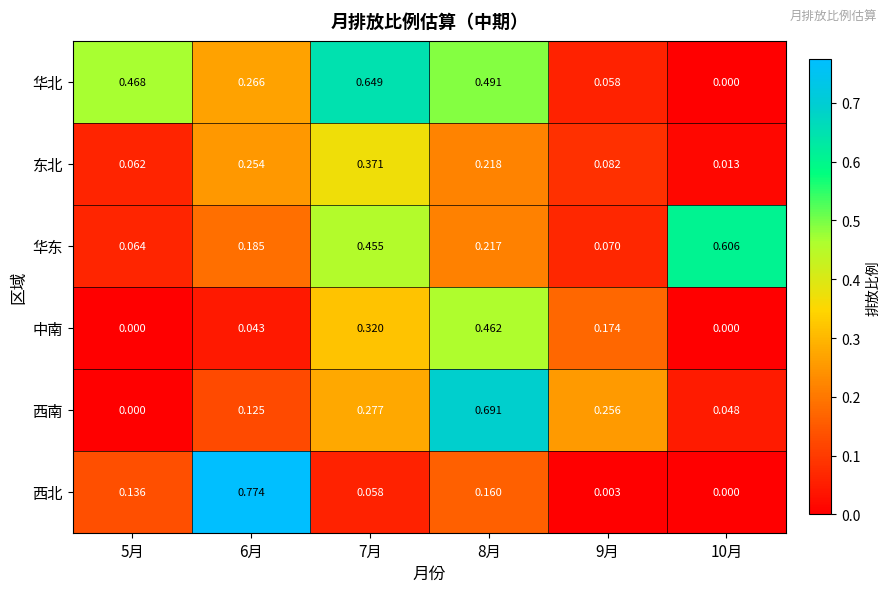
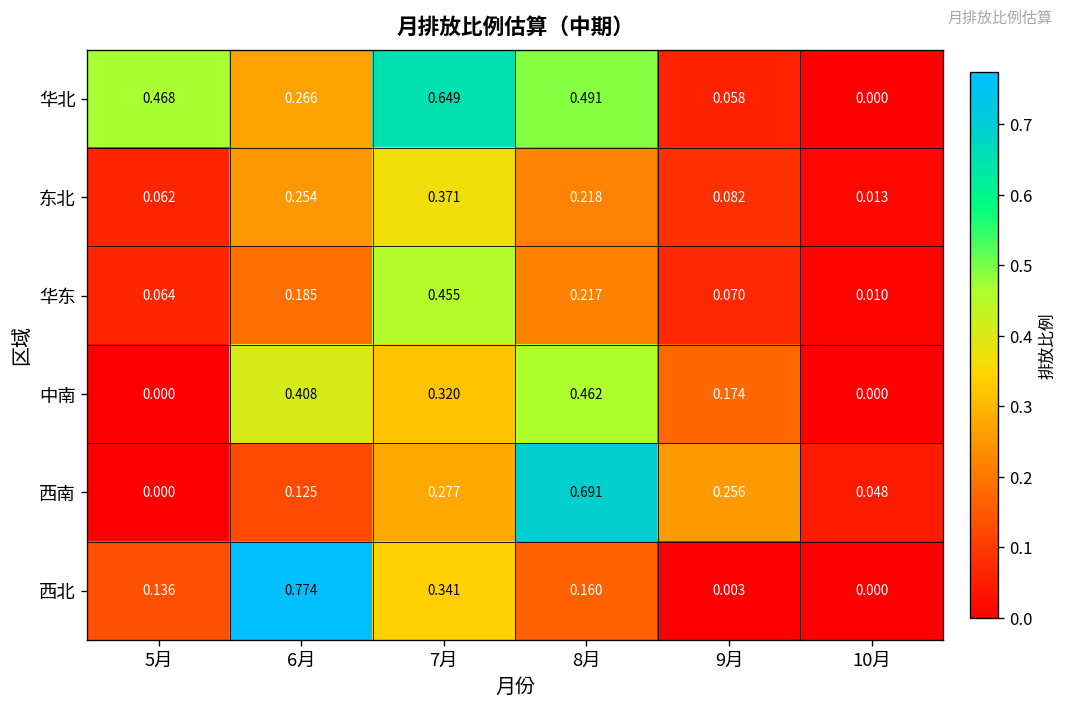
  {
    "华北": {
      "5月": 0.468,
      "6月": 0.266,
      "7月": 0.649,
      "8月": 0.491,
      "9月": 0.058,
      "10月": 0.000
    },
    "东北": {
      "5月": 0.062,
      "6月": 0.254,
      "7月": 0.371,
      "8月": 0.218,
      "9月": 0.082,
      "10月": 0.013
    },
    "华东": {
      "5月": 0.064,
      "6月": 0.185,
      "7月": 0.455,
      "8月": 0.217,
      "9月": 0.070,
-     "10月": 0.606
+     "10月": 0.010
    },
    "中南": {
      "5月": 0.000,
-     "6月": 0.043,
+     "6月": 0.408,
      "7月": 0.320,
      "8月": 0.462,
      "9月": 0.174,
      "10月": 0.000
    },
    "西南": {
      "5月": 0.000,
      "6月": 0.125,
      "7月": 0.277,
      "8月": 0.691,
      "9月": 0.256,
      "10月": 0.048
    },
    "西北": {
      "5月": 0.136,
      "6月": 0.774,
-     "7月": 0.058,
+     "7月": 0.341,
      "8月": 0.160,
      "9月": 0.003,
      "10月": 0.000
    }
  }
